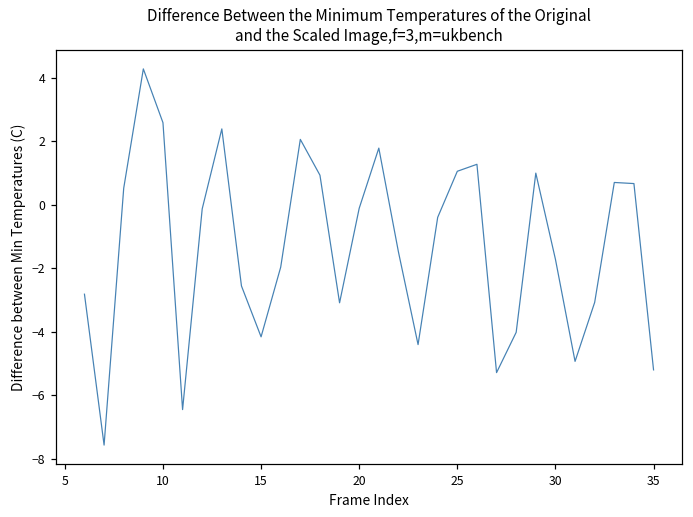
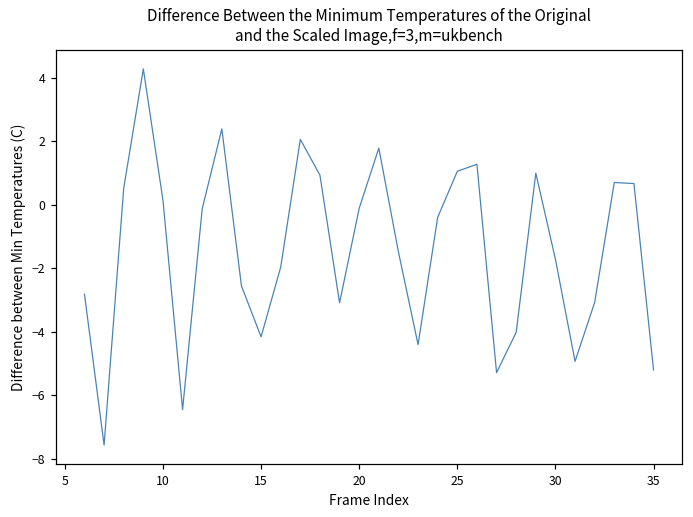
  {
-   "10": 2.6,
+   "10": 0.1,
    "15": -4.2,
    "20": -0.1,
    "25": 1.1,
    "30": -1.7,
    "35": -5.2
  }
